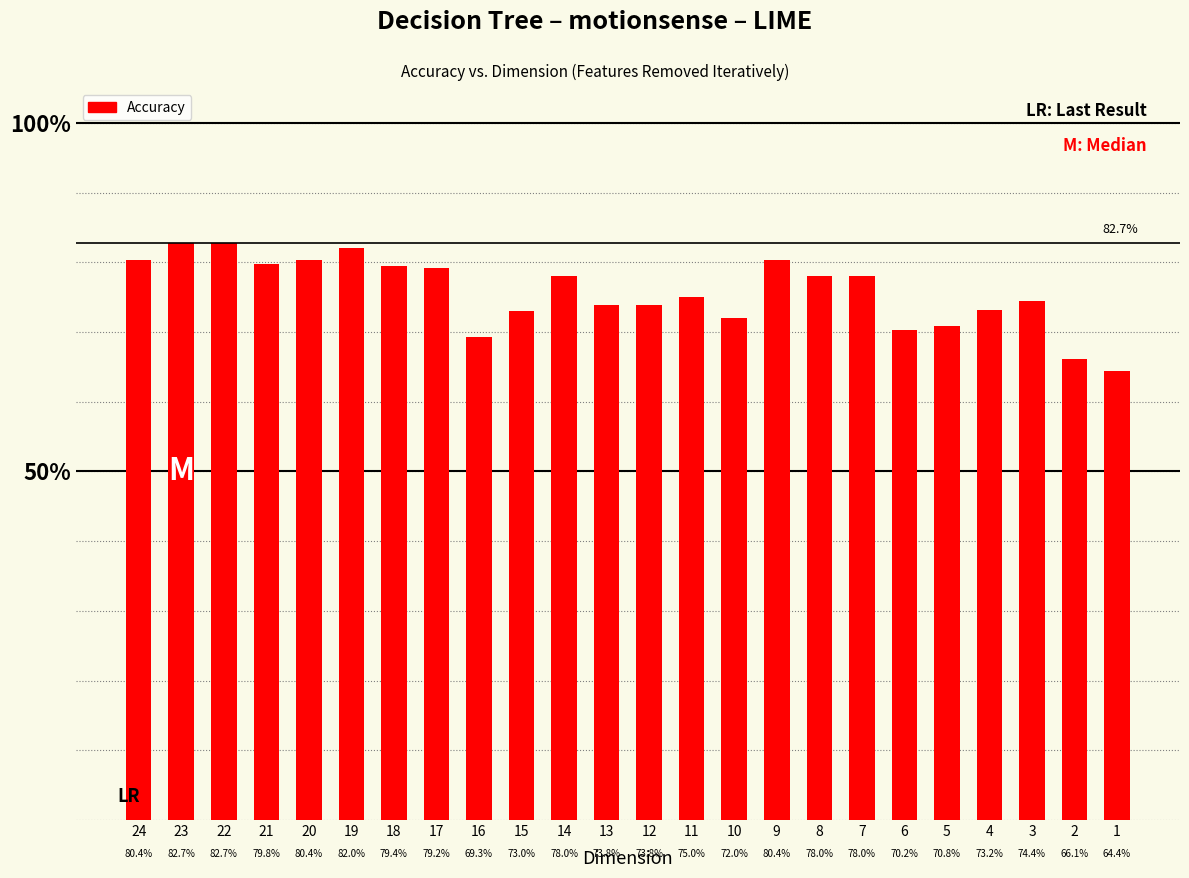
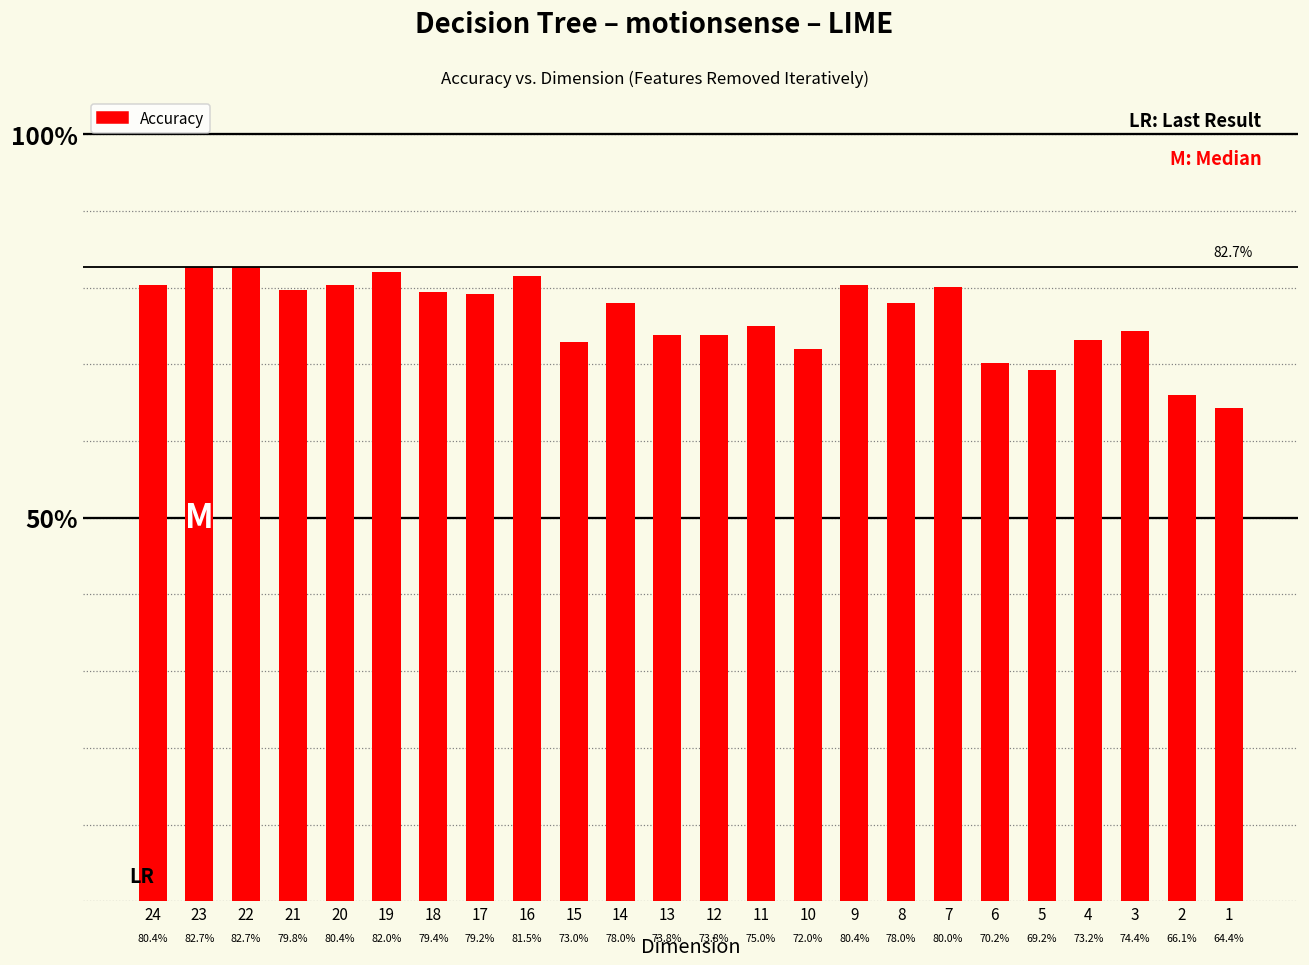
  {
-   "16": "69.3%",
-   "7": "78.0%",
-   "5": "70.8%"
+   "16": "81.5%",
+   "7": "80.0%",
+   "5": "69.2%"
  }
